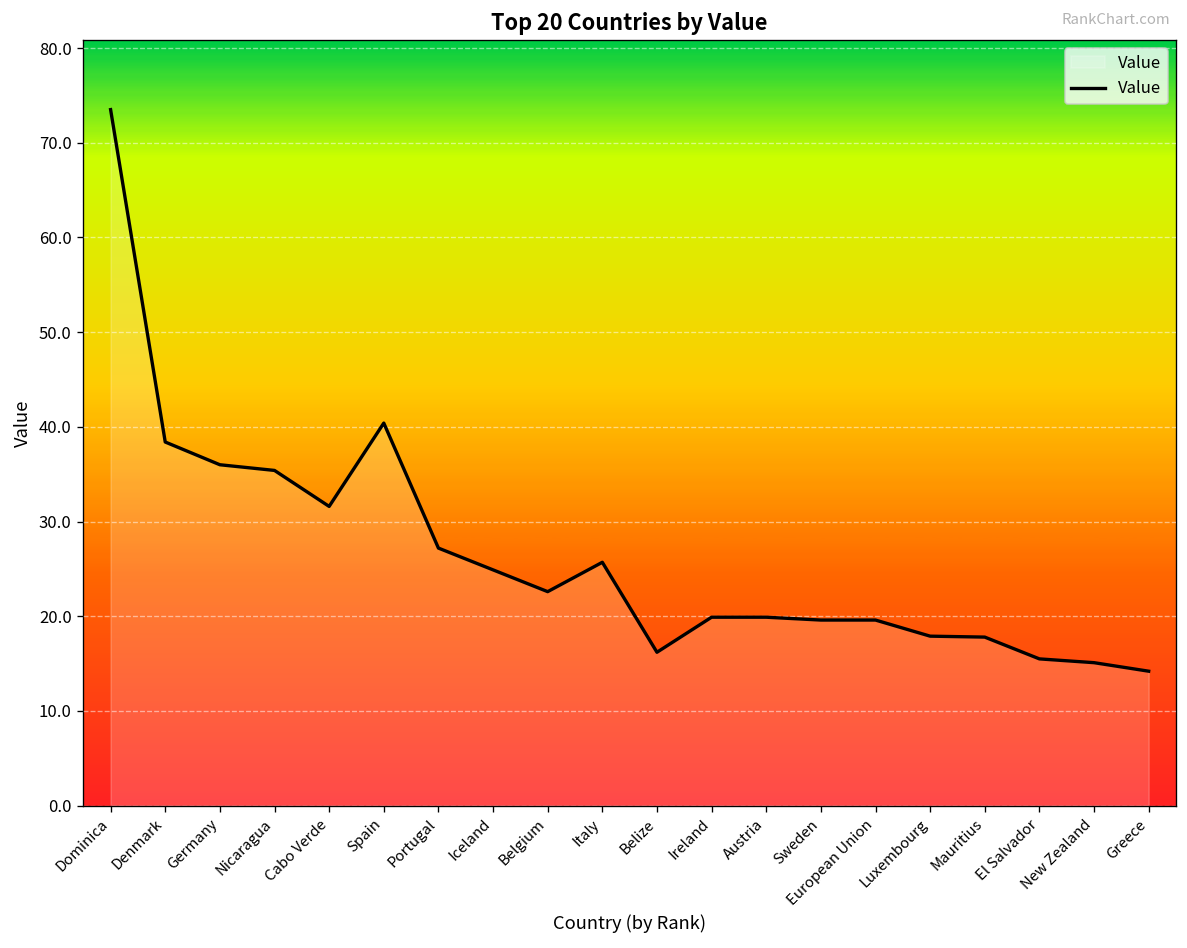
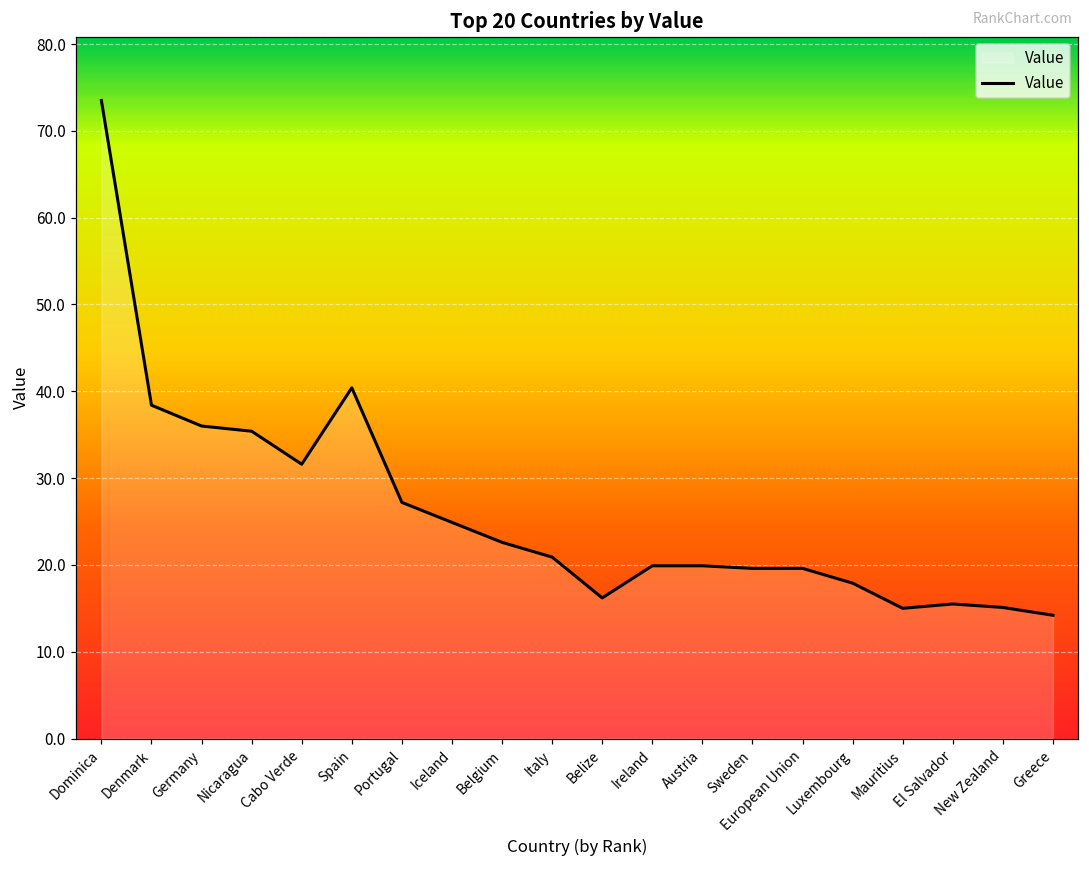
  {
    "Dominica": 74,
    "Denmark": 38,
    "Germany": 36,
    "Nicaragua": 35,
    "Cabo Verde": 32,
    "Spain": 40,
    "Portugal": 27,
    "Iceland": 25,
    "Belgium": 23,
-   "Italy": 26,
+   "Italy": 21,
    "Belize": 16,
    "Ireland": 20,
    "Austria": 20,
    "Sweden": 20,
    "European Union": 20,
    "Luxembourg": 18,
-   "Mauritius": 18,
+   "Mauritius": 15,
    "El Salvador": 16,
    "New Zealand": 15,
    "Greece": 14
  }
